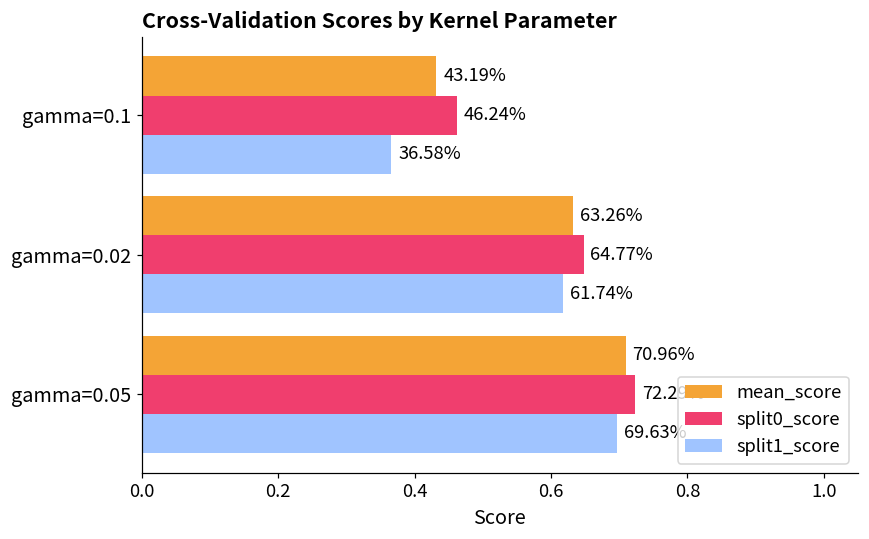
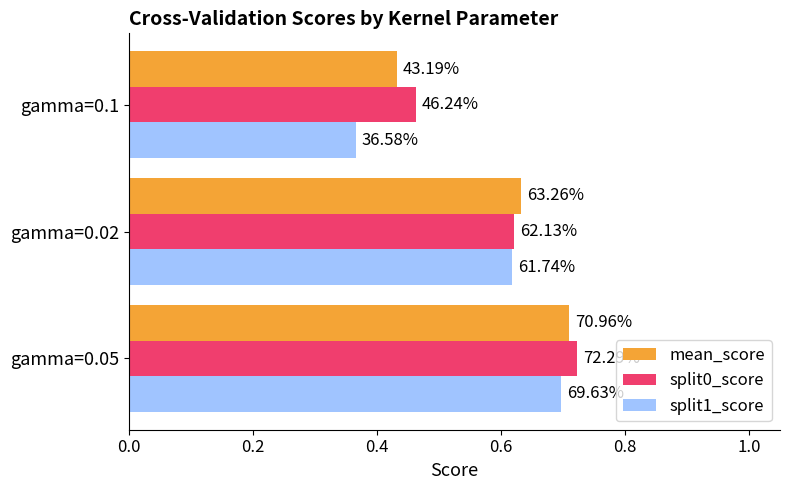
  {
    "mean_score": {
      "gamma=0.1": "43.19%",
      "gamma=0.02": "63.26%",
      "gamma=0.05": "70.96%"
    },
    "split0_score": {
      "gamma=0.1": "46.24%",
-     "gamma=0.02": "64.77%"
+     "gamma=0.02": "62.13%"
    },
    "split1_score": {
      "gamma=0.1": "36.58%",
      "gamma=0.02": "61.74%"
    }
  }
